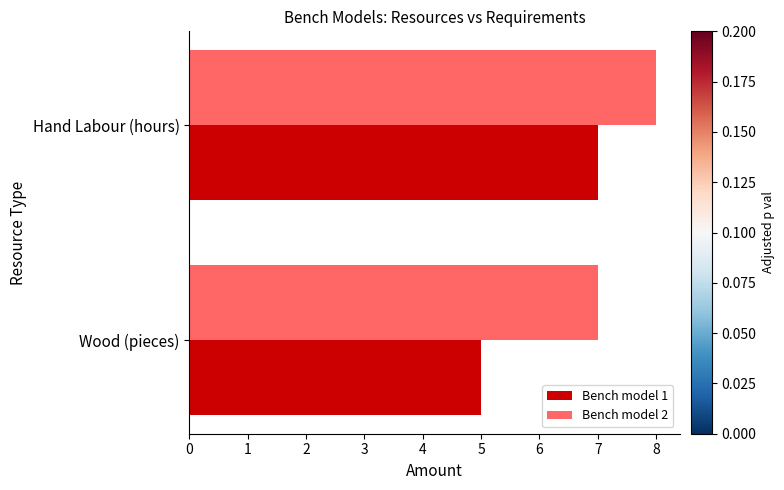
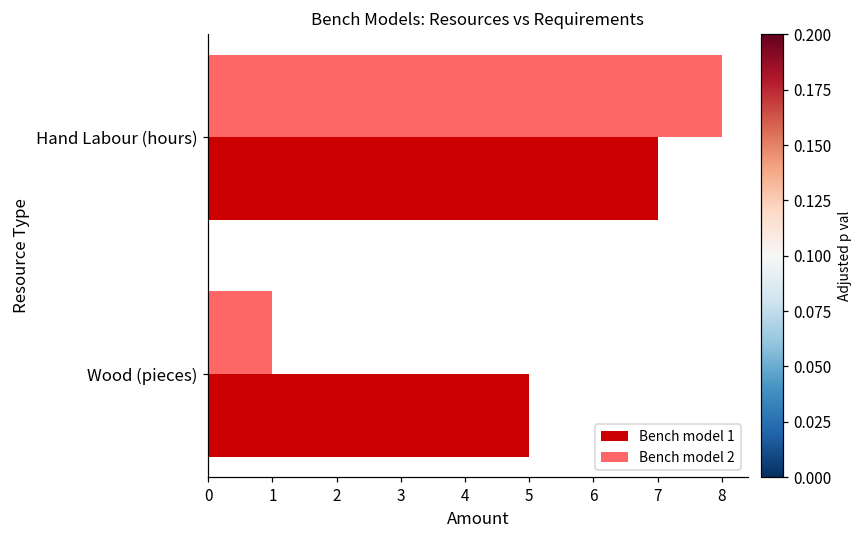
  {
    "Bench model 1": {
      "Hand Labour (hours)": 7,
      "Wood (pieces)": 5
    },
    "Bench model 2": {
      "Hand Labour (hours)": 8,
-     "Wood (pieces)": 7
+     "Wood (pieces)": 1
    }
  }
